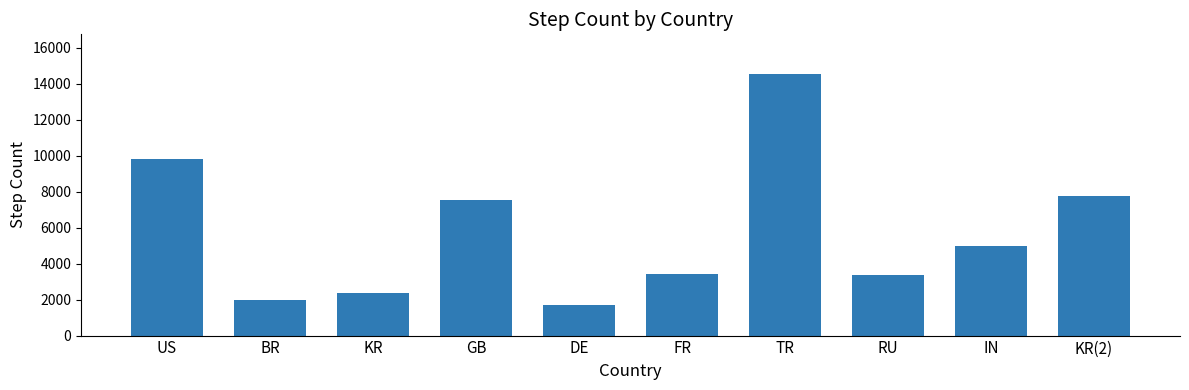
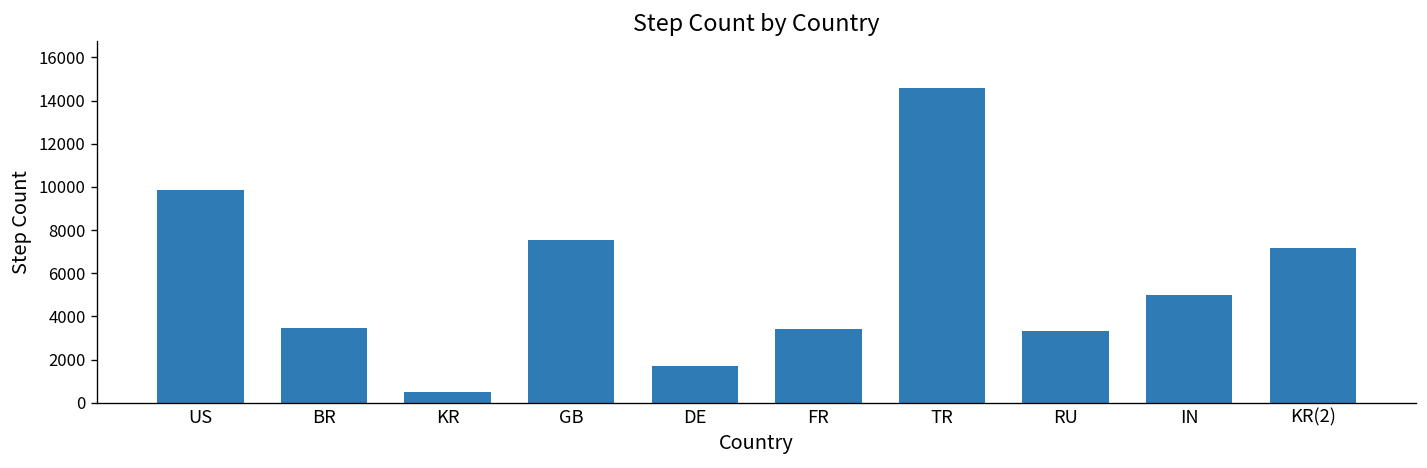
  {
    "US": 9800,
-   "BR": 2000,
-   "KR": 2300,
+   "BR": 3500,
+   "KR": 500,
    "GB": 7500,
    "DE": 1700,
    "FR": 3400,
    "TR": 14600,
    "RU": 3300,
    "IN": 5000,
-   "KR(2)": 7800
+   "KR(2)": 7200
  }
